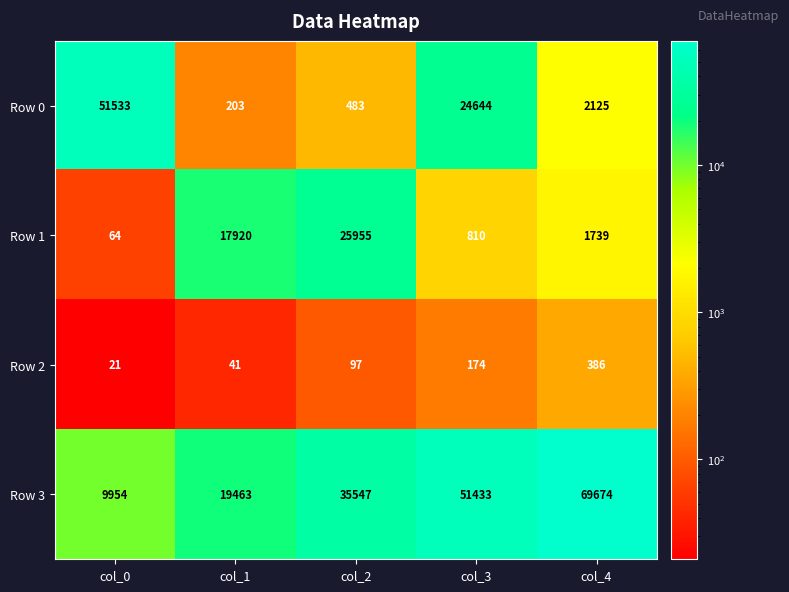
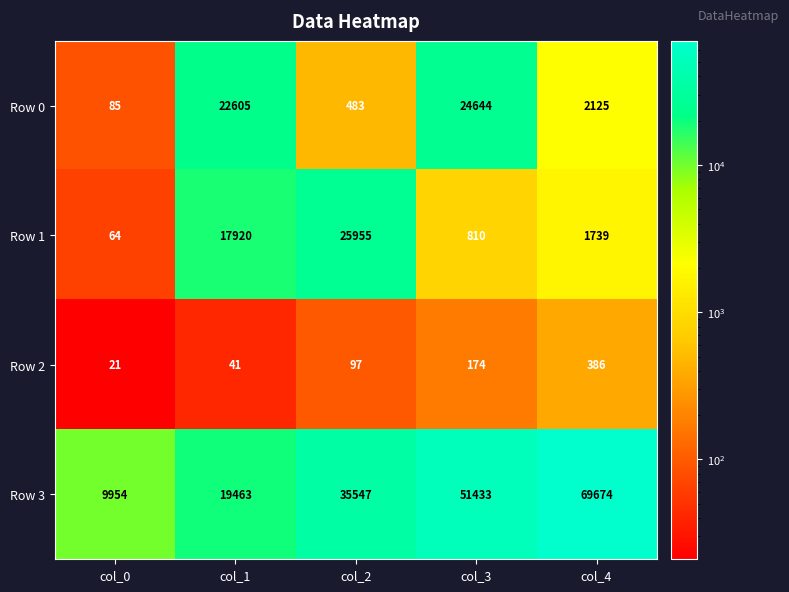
  {
    "Row 0": {
-     "col_0": 51533,
-     "col_1": 203,
+     "col_0": 85,
+     "col_1": 22605,
      "col_2": 483,
      "col_3": 24644,
      "col_4": 2125
    },
    "Row 1": {
      "col_0": 64,
      "col_1": 17920,
      "col_2": 25955,
      "col_3": 810,
      "col_4": 1739
    },
    "Row 2": {
      "col_0": 21,
      "col_1": 41,
      "col_2": 97,
      "col_3": 174,
      "col_4": 386
    },
    "Row 3": {
      "col_0": 9954,
      "col_1": 19463,
      "col_2": 35547,
      "col_3": 51433,
      "col_4": 69674
    }
  }
